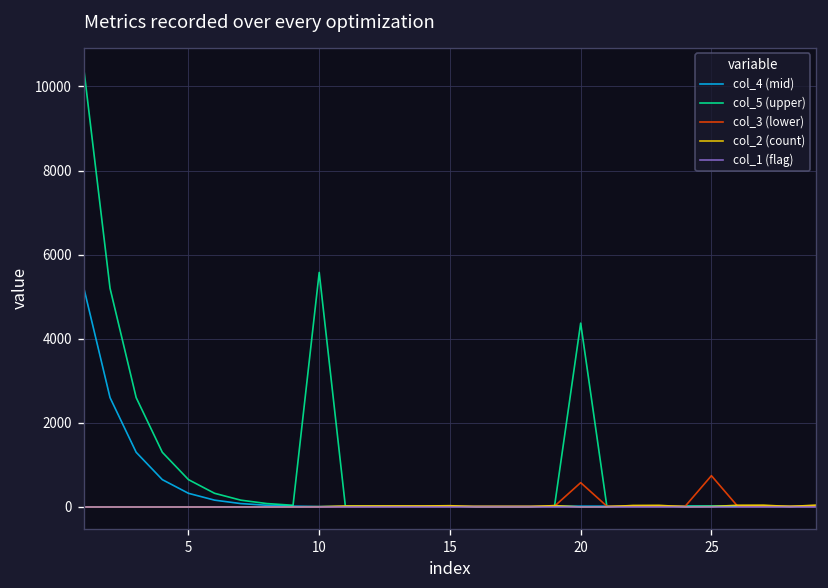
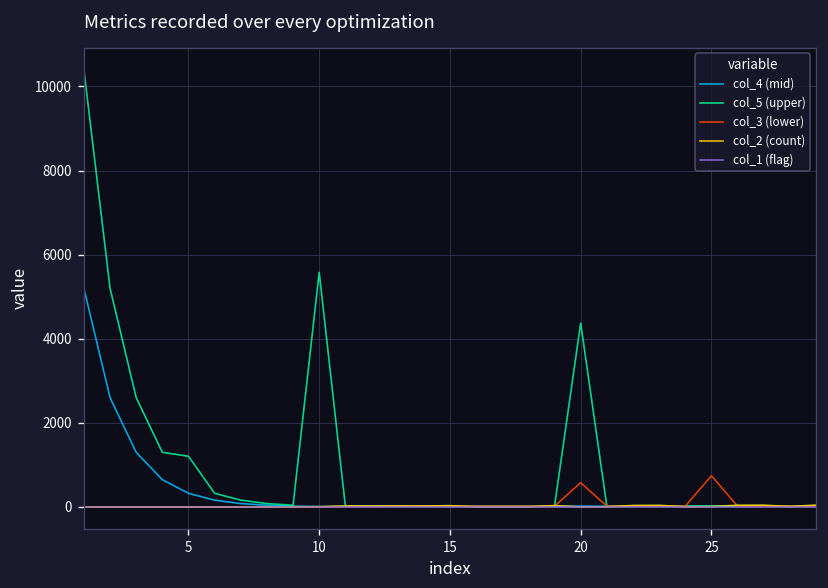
  {
    "col_4 (mid)": {
      "5": 300
    },
    "col_5 (upper)": {
-     "5": 700,
+     "5": 1200,
      "10": 5600,
      "20": 4400
    },
    "col_3 (lower)": {
      "20": 600,
      "25": 700
    }
  }
